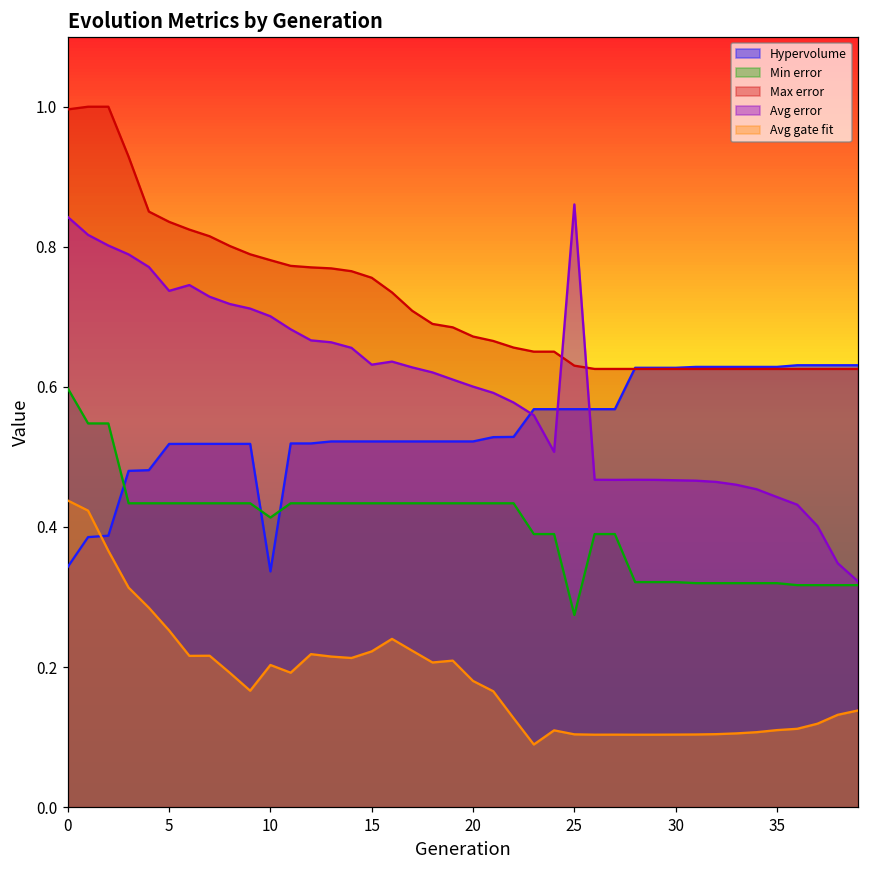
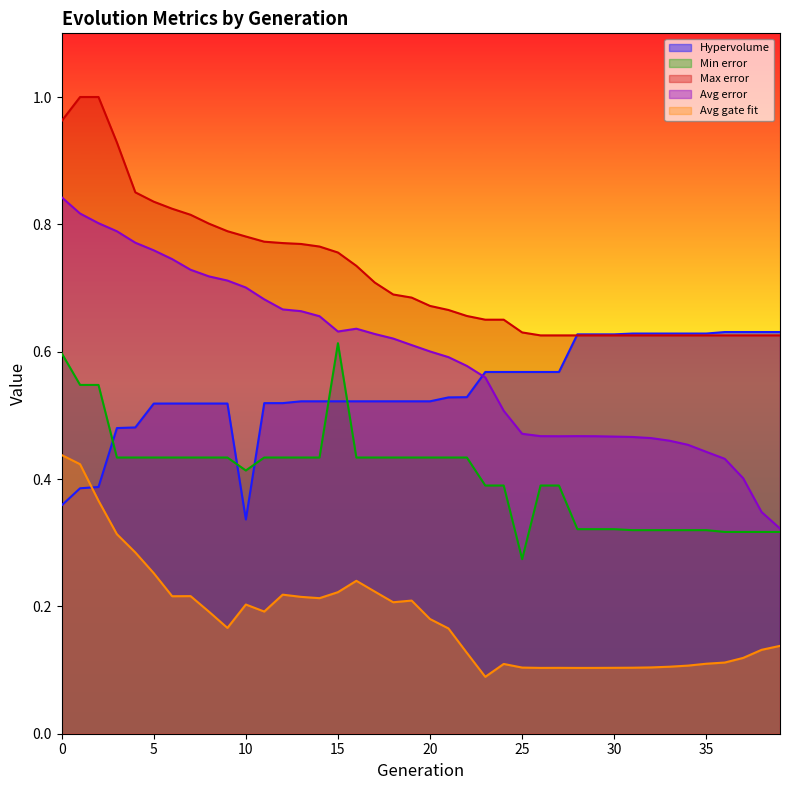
  {
    "Hypervolume": {
-     "0": 0.34,
+     "0": 0.36,
      "5": 0.52,
      "10": 0.34,
      "15": 0.52,
      "20": 0.52,
      "25": 0.57
    },
    "Min error": {
      "0": 0.60,
      "5": 0.43,
      "10": 0.41,
-     "15": 0.43,
+     "15": 0.61,
      "20": 0.43,
      "25": 0.27,
      "30": 0.32,
      "35": 0.32
    },
    "Max error": {
-     "0": 1.00,
+     "0": 0.96,
      "5": 0.84,
      "10": 0.78,
      "15": 0.76,
      "20": 0.67,
      "25": 0.63
    },
    "Avg error": {
      "0": 0.84,
-     "5": 0.74,
+     "5": 0.76,
      "10": 0.70,
      "15": 0.63,
      "20": 0.60,
-     "25": 0.86,
+     "25": 0.47,
      "30": 0.47,
      "35": 0.44
    },
    "Avg gate fit": {
      "0": 0.44,
      "5": 0.25,
      "10": 0.20,
      "15": 0.22,
      "20": 0.18,
      "25": 0.10,
      "30": 0.10,
      "35": 0.11
    }
  }
